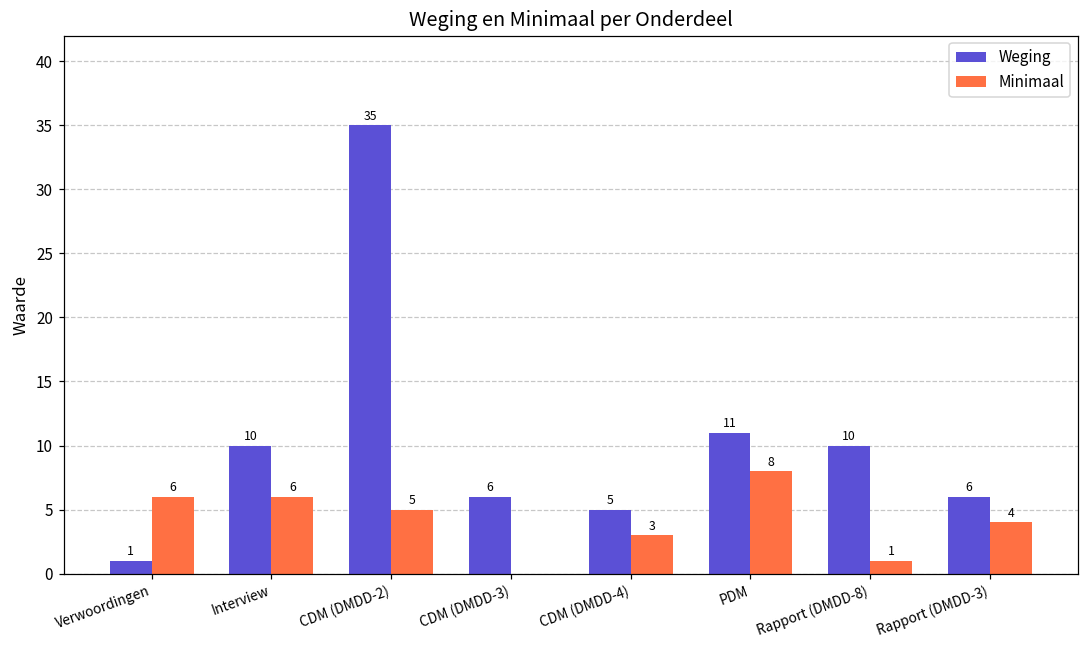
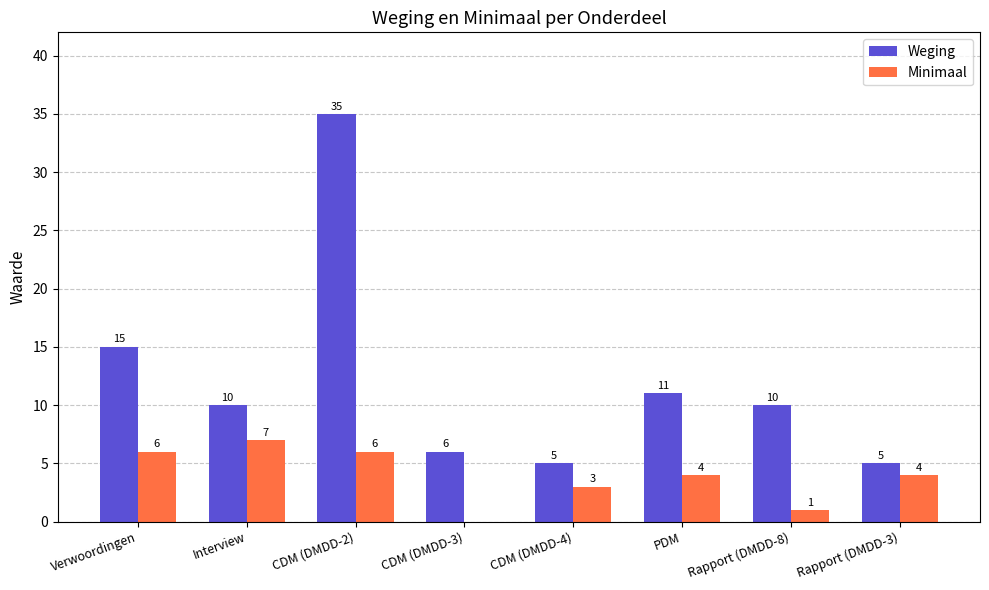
  {
    "Weging": {
-     "Verwoordingen": 1,
+     "Verwoordingen": 15,
      "Interview": 10,
      "CDM (DMDD-2)": 35,
      "CDM (DMDD-3)": 6,
      "CDM (DMDD-4)": 5,
      "PDM": 11,
      "Rapport (DMDD-8)": 10,
-     "Rapport (DMDD-3)": 6
+     "Rapport (DMDD-3)": 5
    },
    "Minimaal": {
      "Verwoordingen": 6,
-     "Interview": 6,
-     "CDM (DMDD-2)": 5,
+     "Interview": 7,
+     "CDM (DMDD-2)": 6,
      "CDM (DMDD-4)": 3,
-     "PDM": 8,
+     "PDM": 4,
      "Rapport (DMDD-8)": 1,
      "Rapport (DMDD-3)": 4
    }
  }
